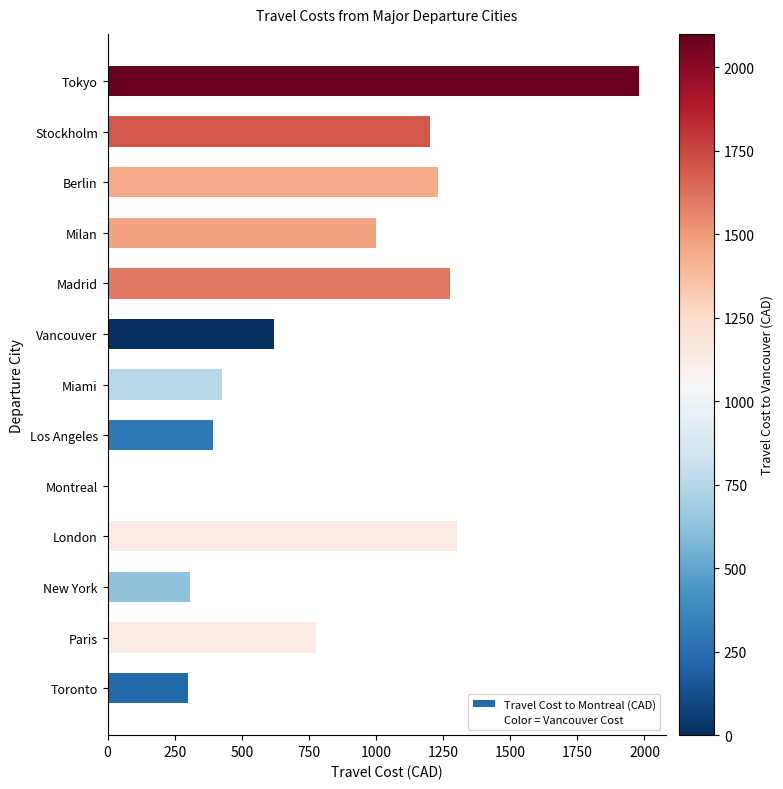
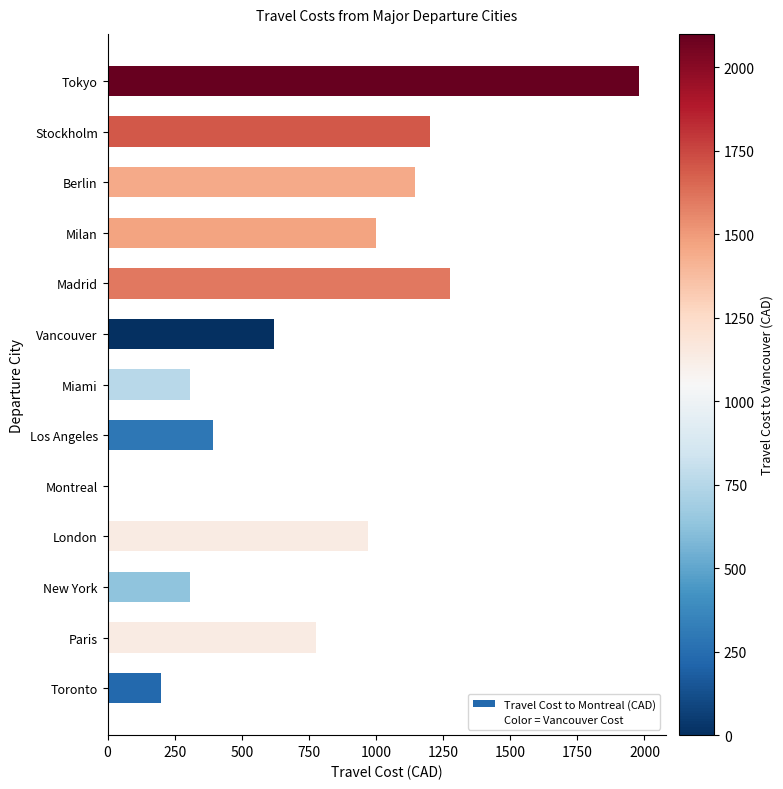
  {
    "Travel Cost to Montreal (CAD)": {
      "Tokyo": 1980,
      "Stockholm": 1200,
-     "Berlin": 1230,
+     "Berlin": 1150,
      "Milan": 1000,
      "Madrid": 1280,
      "Vancouver": 620,
-     "Miami": 430,
+     "Miami": 310,
      "Los Angeles": 390,
      "Montreal": 0,
-     "London": 1300,
+     "London": 970,
      "New York": 310,
      "Paris": 780,
-     "Toronto": 300
+     "Toronto": 200
    },
    "Color = Vancouver Cost": {
      "Tokyo": 0,
      "Stockholm": 0,
      "Berlin": 0,
      "Milan": 0,
      "Madrid": 0,
      "Vancouver": 0,
      "Miami": 0,
      "Los Angeles": 0,
      "Montreal": 0,
      "London": 0,
      "New York": 0,
      "Paris": 0,
      "Toronto": 0
    }
  }
